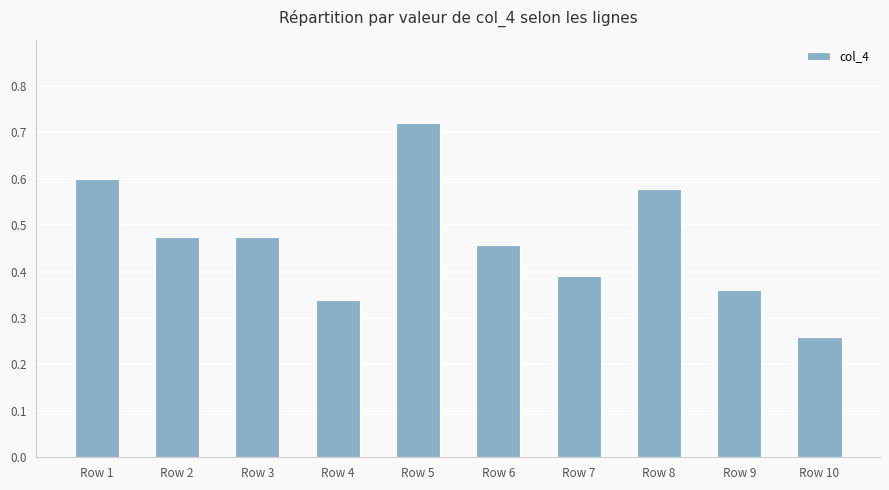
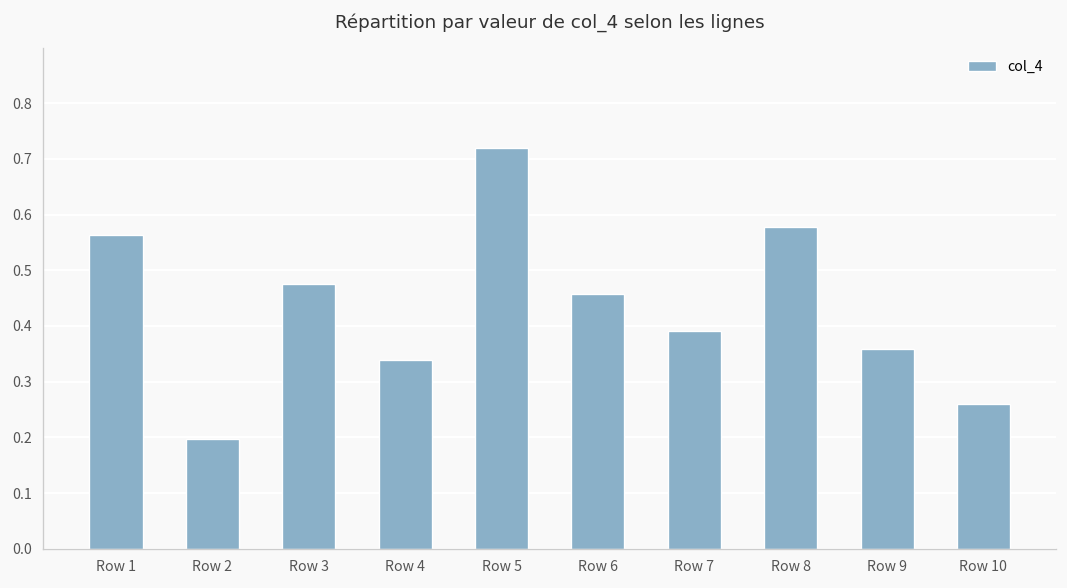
  {
-   "Row 1": 0.60,
-   "Row 2": 0.47,
+   "Row 1": 0.56,
+   "Row 2": 0.20,
    "Row 3": 0.48,
    "Row 4": 0.34,
    "Row 5": 0.72,
    "Row 6": 0.46,
    "Row 7": 0.39,
    "Row 8": 0.58,
    "Row 9": 0.36,
    "Row 10": 0.26
  }
